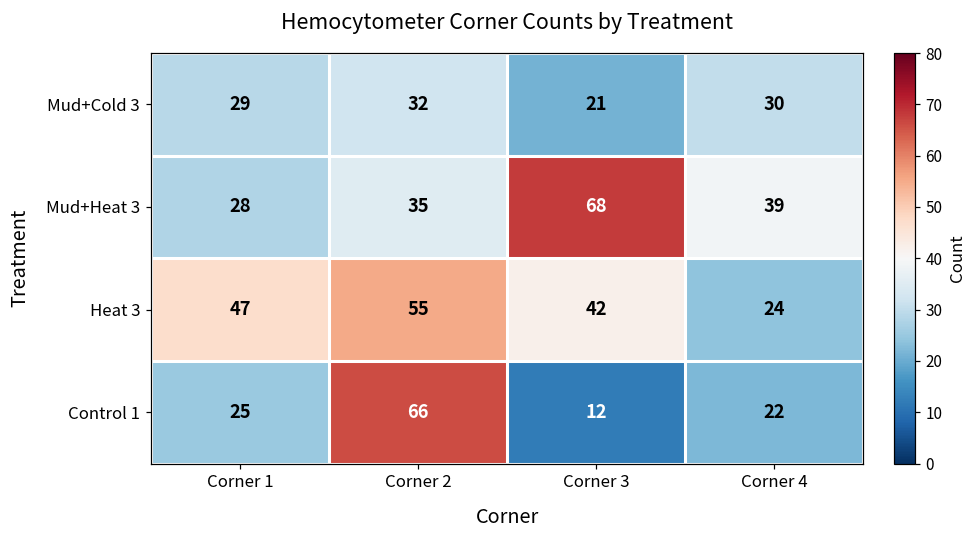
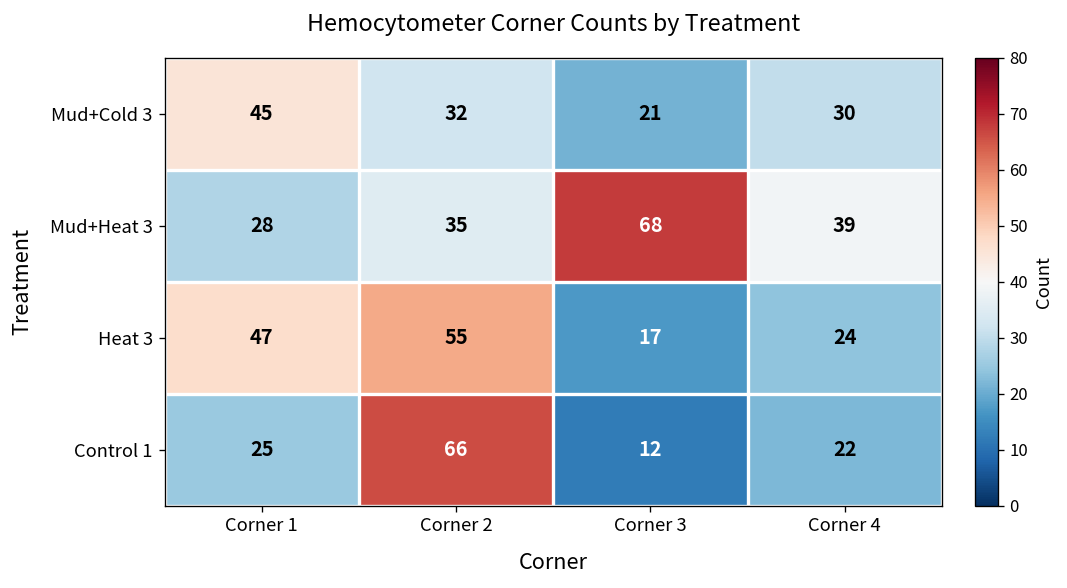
  {
    "Mud+Cold 3": {
-     "Corner 1": 29,
+     "Corner 1": 45,
      "Corner 2": 32,
      "Corner 3": 21,
      "Corner 4": 30
    },
    "Mud+Heat 3": {
      "Corner 1": 28,
      "Corner 2": 35,
      "Corner 3": 68,
      "Corner 4": 39
    },
    "Heat 3": {
      "Corner 1": 47,
      "Corner 2": 55,
-     "Corner 3": 42,
+     "Corner 3": 17,
      "Corner 4": 24
    },
    "Control 1": {
      "Corner 1": 25,
      "Corner 2": 66,
      "Corner 3": 12,
      "Corner 4": 22
    }
  }
